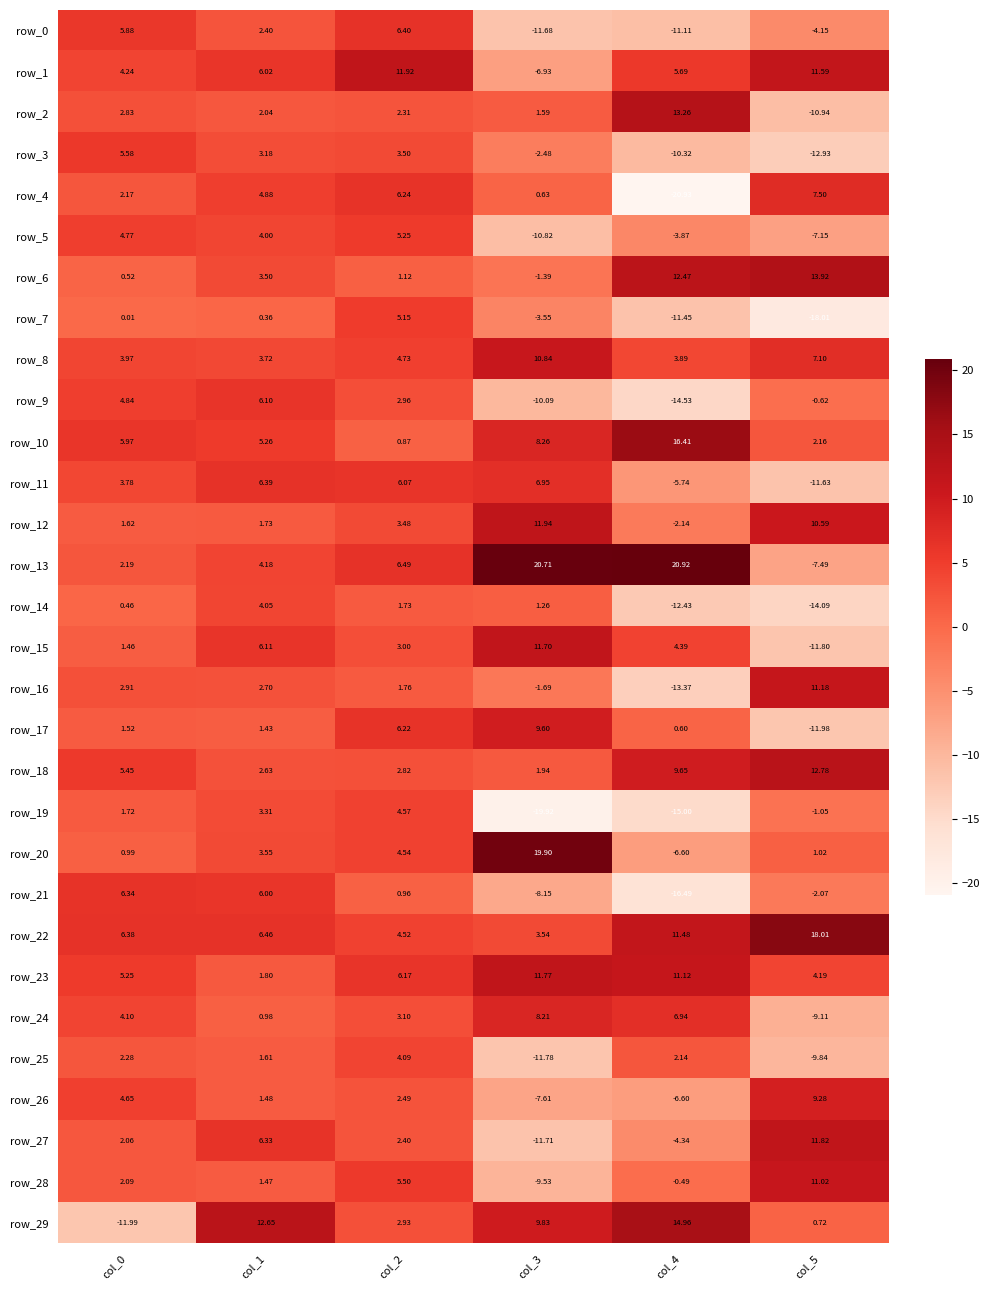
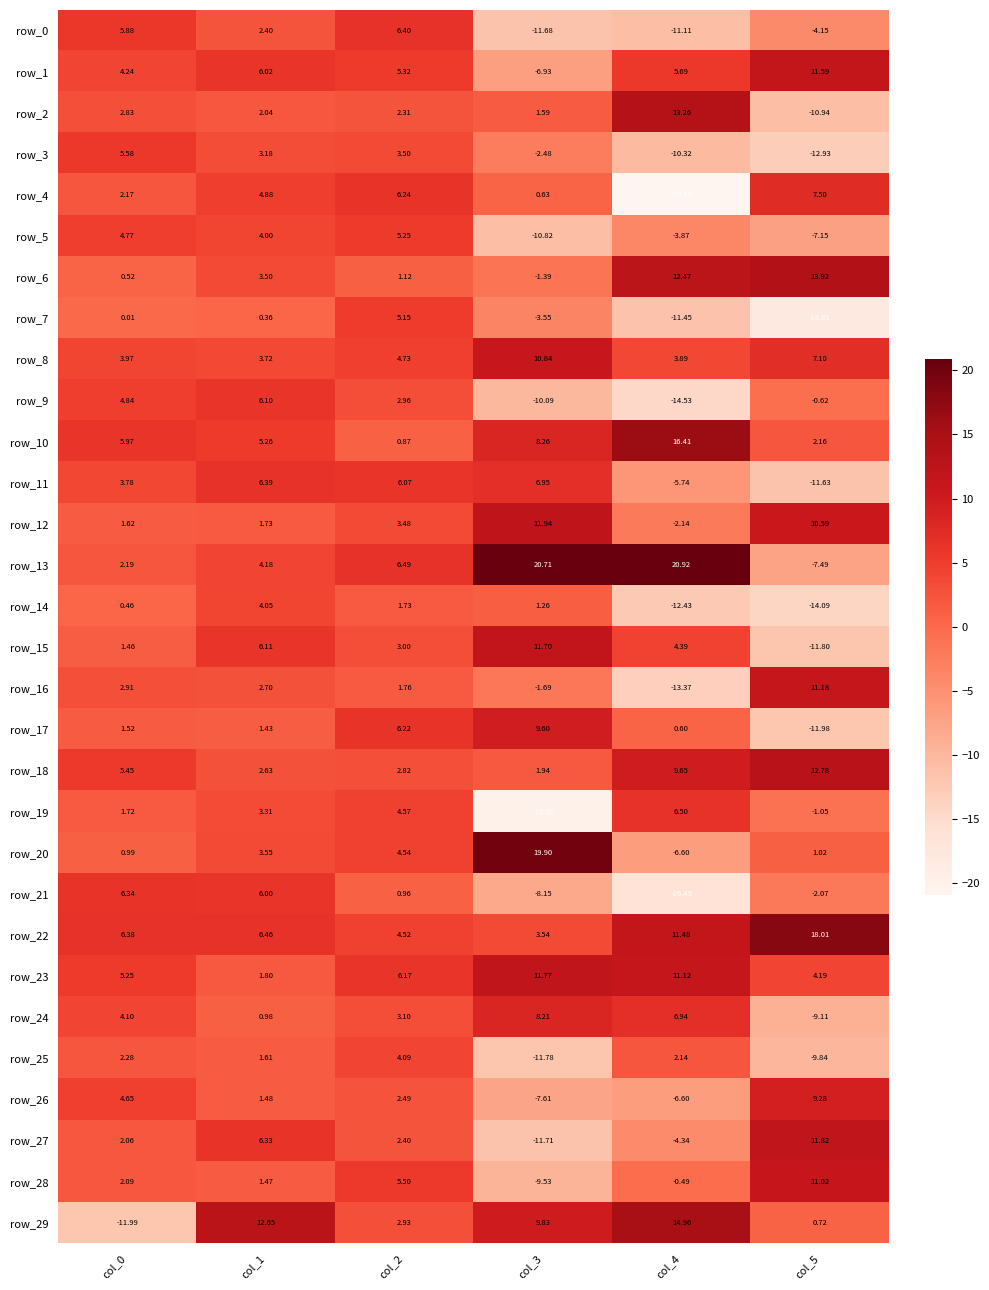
  {
    "row_0": {
      "col_0": 5.88,
      "col_1": 2.40,
      "col_2": 6.40,
      "col_3": -11.68,
      "col_4": -11.11,
      "col_5": -4.15
    },
    "row_1": {
      "col_0": 4.24,
      "col_1": 6.02,
-     "col_2": 11.92,
+     "col_2": 5.32,
      "col_3": -6.93,
      "col_4": 5.69,
      "col_5": 11.59
    },
    "row_2": {
      "col_0": 2.83,
      "col_1": 2.04,
      "col_2": 2.31,
      "col_3": 1.59,
      "col_4": 13.26,
      "col_5": -10.94
    },
    "row_3": {
      "col_0": 5.58,
      "col_1": 3.18,
      "col_2": 3.50,
      "col_3": -2.48,
      "col_4": -10.32,
      "col_5": -12.93
    },
    "row_4": {
      "col_0": 2.17,
      "col_1": 4.88,
      "col_2": 6.24,
      "col_3": 0.63,
      "col_5": 7.50
    },
    "row_5": {
      "col_0": 4.77,
      "col_1": 4.00,
      "col_2": 5.25,
      "col_3": -10.82,
      "col_4": -3.87,
      "col_5": -7.15
    },
    "row_6": {
      "col_0": 0.52,
      "col_1": 3.50,
      "col_2": 1.12,
      "col_3": -1.39,
      "col_4": 12.47,
      "col_5": 13.92
    },
    "row_7": {
      "col_0": 0.01,
      "col_1": 0.36,
      "col_2": 5.15,
      "col_3": -3.55,
      "col_4": -11.45
    },
    "row_8": {
      "col_0": 3.97,
      "col_1": 3.72,
      "col_2": 4.73,
      "col_3": 10.84,
      "col_4": 3.89,
      "col_5": 7.10
    },
    "row_9": {
      "col_0": 4.84,
      "col_1": 6.10,
      "col_2": 2.96,
      "col_3": -10.09,
      "col_4": -14.53,
      "col_5": -0.62
    },
    "row_10": {
      "col_0": 5.97,
      "col_1": 5.26,
      "col_2": 0.87,
      "col_3": 8.26,
      "col_4": 16.41,
      "col_5": 2.16
    },
    "row_11": {
      "col_0": 3.78,
      "col_1": 6.39,
      "col_2": 6.07,
      "col_3": 6.95,
      "col_4": -5.74,
      "col_5": -11.63
    },
    "row_12": {
      "col_0": 1.62,
      "col_1": 1.73,
      "col_2": 3.48,
      "col_3": 11.94,
      "col_4": -2.14,
      "col_5": 10.59
    },
    "row_13": {
      "col_0": 2.19,
      "col_1": 4.18,
      "col_2": 6.49,
      "col_3": 20.71,
      "col_4": 20.92,
      "col_5": -7.49
    },
    "row_14": {
      "col_0": 0.46,
      "col_1": 4.05,
      "col_2": 1.73,
      "col_3": 1.26,
      "col_4": -12.43,
      "col_5": -14.09
    },
    "row_15": {
      "col_0": 1.46,
      "col_1": 6.11,
      "col_2": 3.00,
      "col_3": 11.70,
      "col_4": 4.39,
      "col_5": -11.80
    },
    "row_16": {
      "col_0": 2.91,
      "col_1": 2.70,
      "col_2": 1.76,
      "col_3": -1.69,
      "col_4": -13.37,
      "col_5": 11.18
    },
    "row_17": {
      "col_0": 1.52,
      "col_1": 1.43,
      "col_2": 6.22,
      "col_3": 9.60,
      "col_4": 0.60,
      "col_5": -11.98
    },
    "row_18": {
      "col_0": 5.45,
      "col_1": 2.63,
      "col_2": 2.82,
      "col_3": 1.94,
      "col_4": 9.65,
      "col_5": 12.78
    },
    "row_19": {
      "col_0": 1.72,
      "col_1": 3.31,
      "col_2": 4.57,
-     "col_4": -15.00,
+     "col_4": 6.50,
      "col_5": -1.05
    },
    "row_20": {
      "col_0": 0.99,
      "col_1": 3.55,
      "col_2": 4.54,
      "col_3": 19.90,
      "col_4": -6.60,
      "col_5": 1.02
    },
    "row_21": {
      "col_0": 6.34,
      "col_1": 6.00,
      "col_2": 0.96,
      "col_3": -8.15,
      "col_5": -2.07
    },
    "row_22": {
      "col_0": 6.38,
      "col_1": 6.46,
      "col_2": 4.52,
      "col_3": 3.54,
      "col_4": 11.48,
      "col_5": 18.01
    },
    "row_23": {
      "col_0": 5.25,
      "col_1": 1.80,
      "col_2": 6.17,
      "col_3": 11.77,
      "col_4": 11.12,
      "col_5": 4.19
    },
    "row_24": {
      "col_0": 4.10,
      "col_1": 0.98,
      "col_2": 3.10,
      "col_3": 8.21,
      "col_4": 6.94,
      "col_5": -9.11
    },
    "row_25": {
      "col_0": 2.28,
      "col_1": 1.61,
      "col_2": 4.09,
      "col_3": -11.78,
      "col_4": 2.14,
      "col_5": -9.84
    },
    "row_26": {
      "col_0": 4.65,
      "col_1": 1.48,
      "col_2": 2.49,
      "col_3": -7.61,
      "col_4": -6.60,
      "col_5": 9.28
    },
    "row_27": {
      "col_0": 2.06,
      "col_1": 6.33,
      "col_2": 2.40,
      "col_3": -11.71,
      "col_4": -4.34,
      "col_5": 11.82
    },
    "row_28": {
      "col_0": 2.09,
      "col_1": 1.47,
      "col_2": 5.50,
      "col_3": -9.53,
      "col_4": -0.49,
      "col_5": 11.02
    },
    "row_29": {
      "col_0": -11.99,
      "col_1": 12.65,
      "col_2": 2.93,
      "col_3": 9.83,
      "col_4": 14.96,
      "col_5": 0.72
    }
  }
